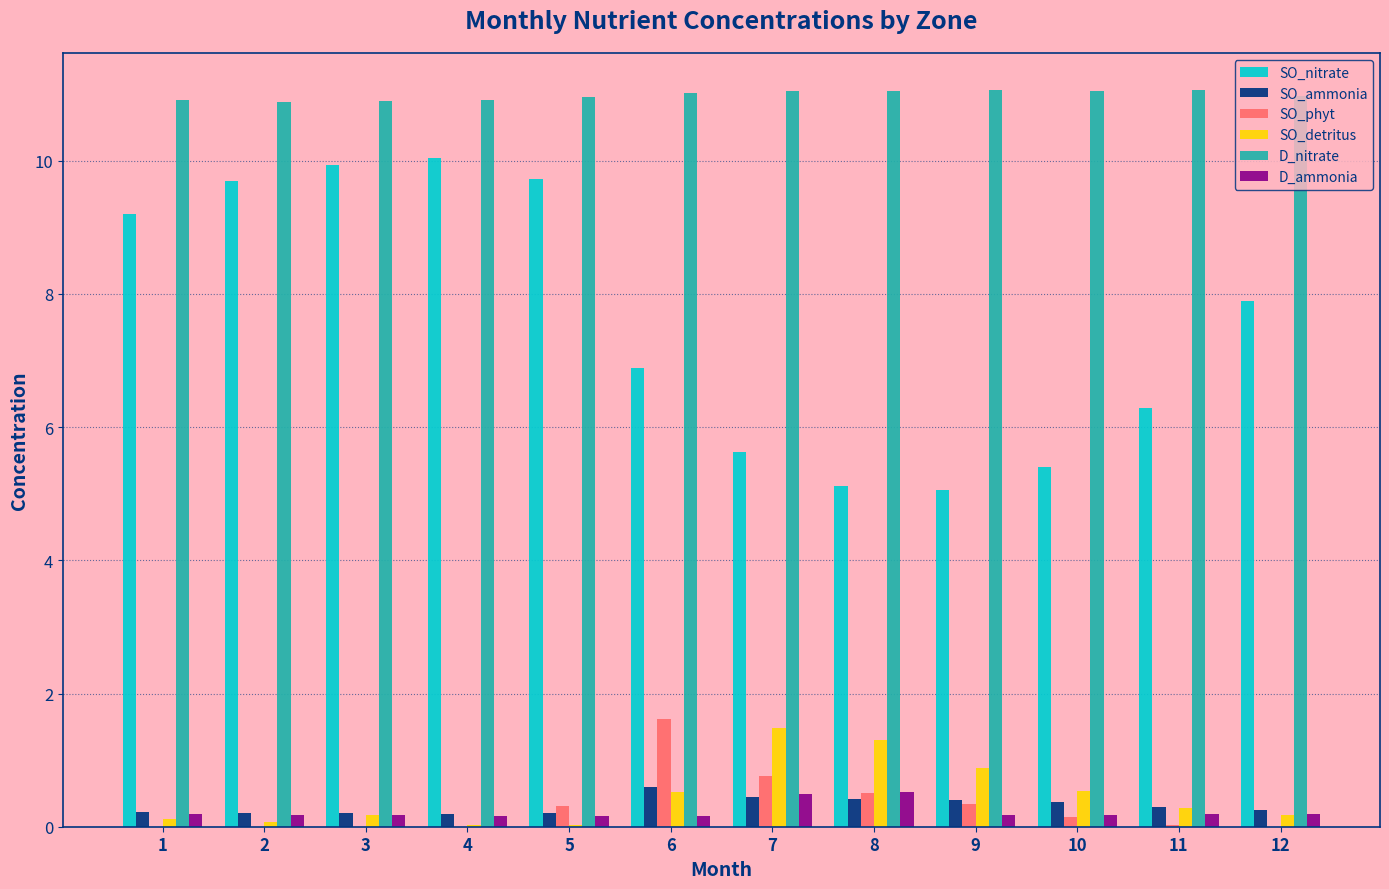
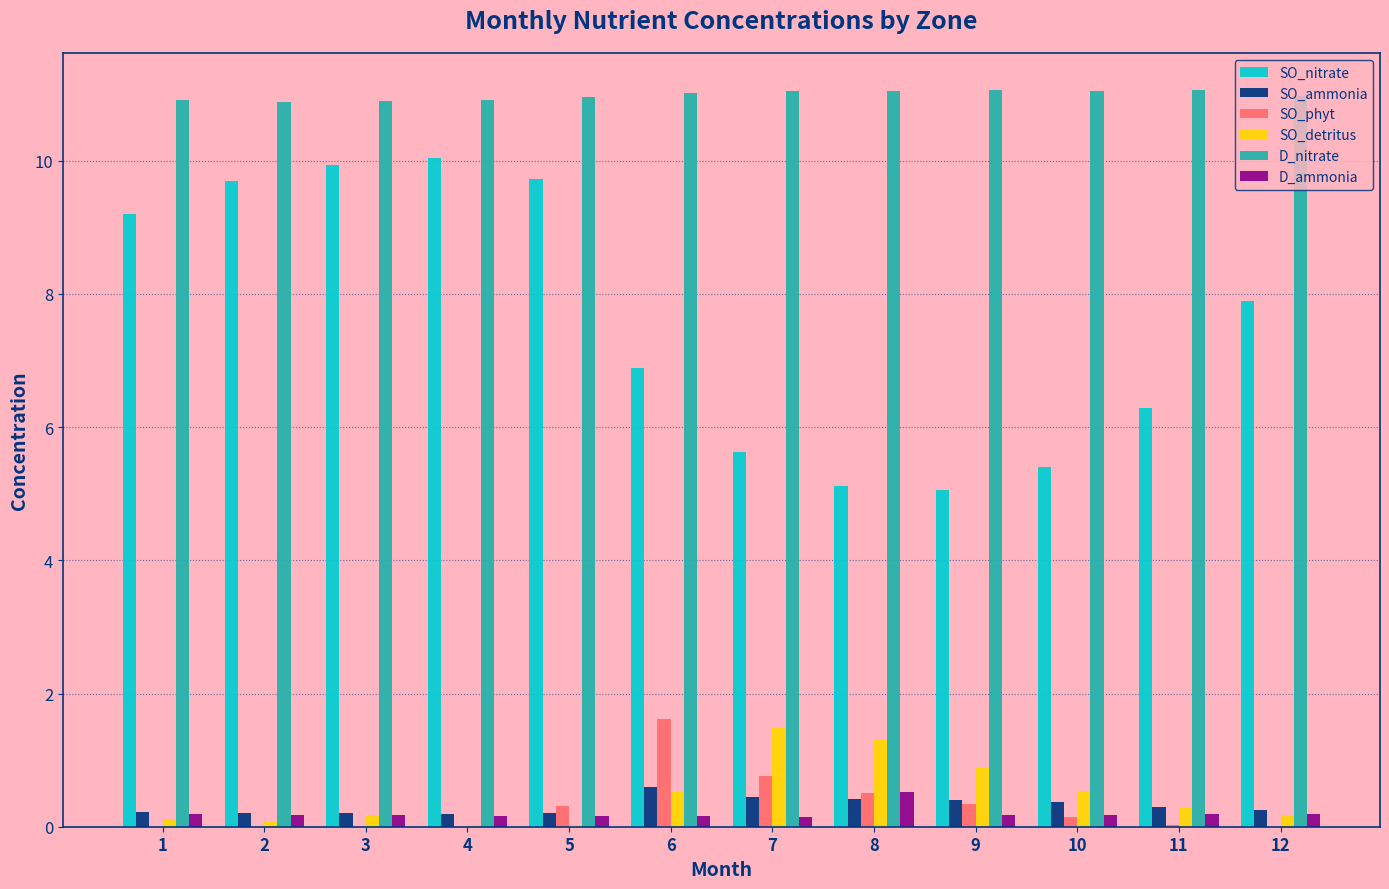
  {
    "SO_ammonia": {
      "1": 0.2,
      "2": 0.2,
      "3": 0.2,
      "4": 0.2,
      "5": 0.2,
      "6": 0.6,
      "7": 0.4,
      "8": 0.4,
      "9": 0.4,
      "10": 0.4,
      "11": 0.3,
      "12": 0.3
    },
    "SO_phyt": {
      "5": 0.3,
      "6": 1.6,
      "7": 0.8,
      "8": 0.5,
      "9": 0.3,
      "10": 0.1
    },
    "SO_detritus": {
      "1": 0.1,
      "2": 0.1,
      "3": 0.2,
      "6": 0.5,
      "7": 1.5,
      "8": 1.3,
      "9": 0.9,
      "10": 0.5,
      "11": 0.3,
      "12": 0.2
    },
    "D_ammonia": {
      "1": 0.2,
      "2": 0.2,
      "3": 0.2,
      "4": 0.2,
      "5": 0.2,
      "6": 0.2,
-     "7": 0.5,
+     "7": 0.2,
      "8": 0.5,
      "9": 0.2,
      "10": 0.2,
      "11": 0.2,
      "12": 0.2
    }
  }
